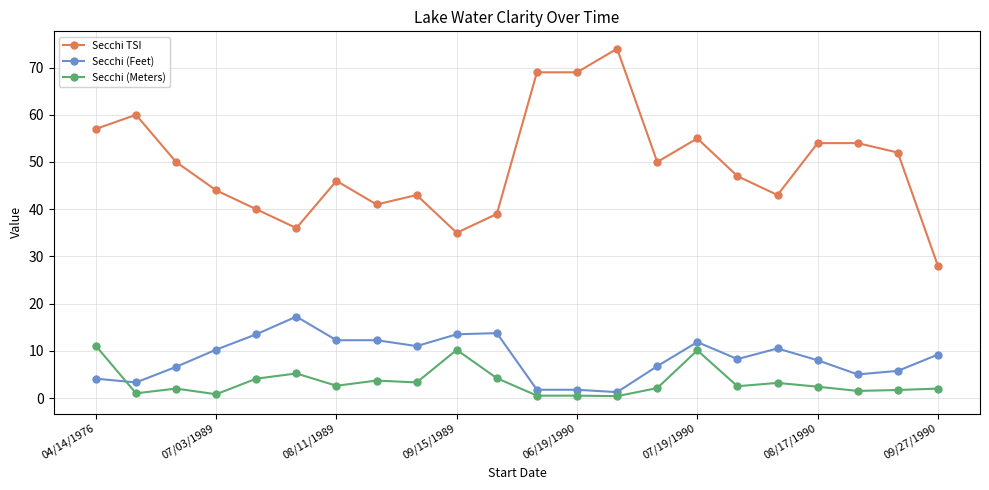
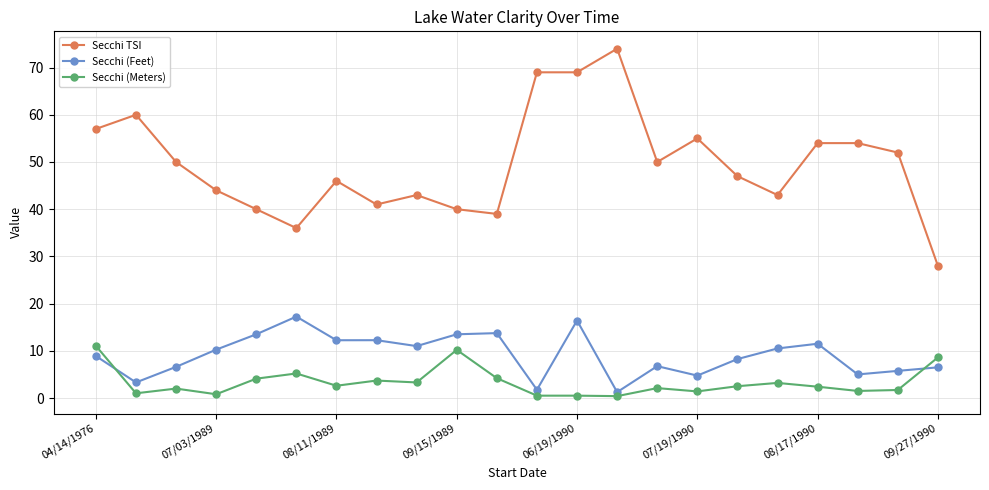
  {
    "Secchi TSI": {
      "04/14/1976": 57,
      "07/03/1989": 44,
      "08/11/1989": 46,
-     "09/15/1989": 35,
+     "09/15/1989": 40,
      "06/19/1990": 69,
      "07/19/1990": 55,
      "08/17/1990": 54,
      "09/27/1990": 28
    },
    "Secchi (Feet)": {
-     "04/14/1976": 4,
+     "04/14/1976": 9,
      "07/03/1989": 10,
      "08/11/1989": 12,
      "09/15/1989": 14,
-     "06/19/1990": 2,
-     "07/19/1990": 12,
-     "08/17/1990": 8,
-     "09/27/1990": 9
+     "06/19/1990": 16,
+     "07/19/1990": 5,
+     "08/17/1990": 12,
+     "09/27/1990": 7
    },
    "Secchi (Meters)": {
      "04/14/1976": 11,
      "07/03/1989": 1,
      "08/11/1989": 3,
      "09/15/1989": 10,
      "06/19/1990": 1,
-     "07/19/1990": 10,
+     "07/19/1990": 1,
      "08/17/1990": 2,
-     "09/27/1990": 2
+     "09/27/1990": 9
    }
  }
